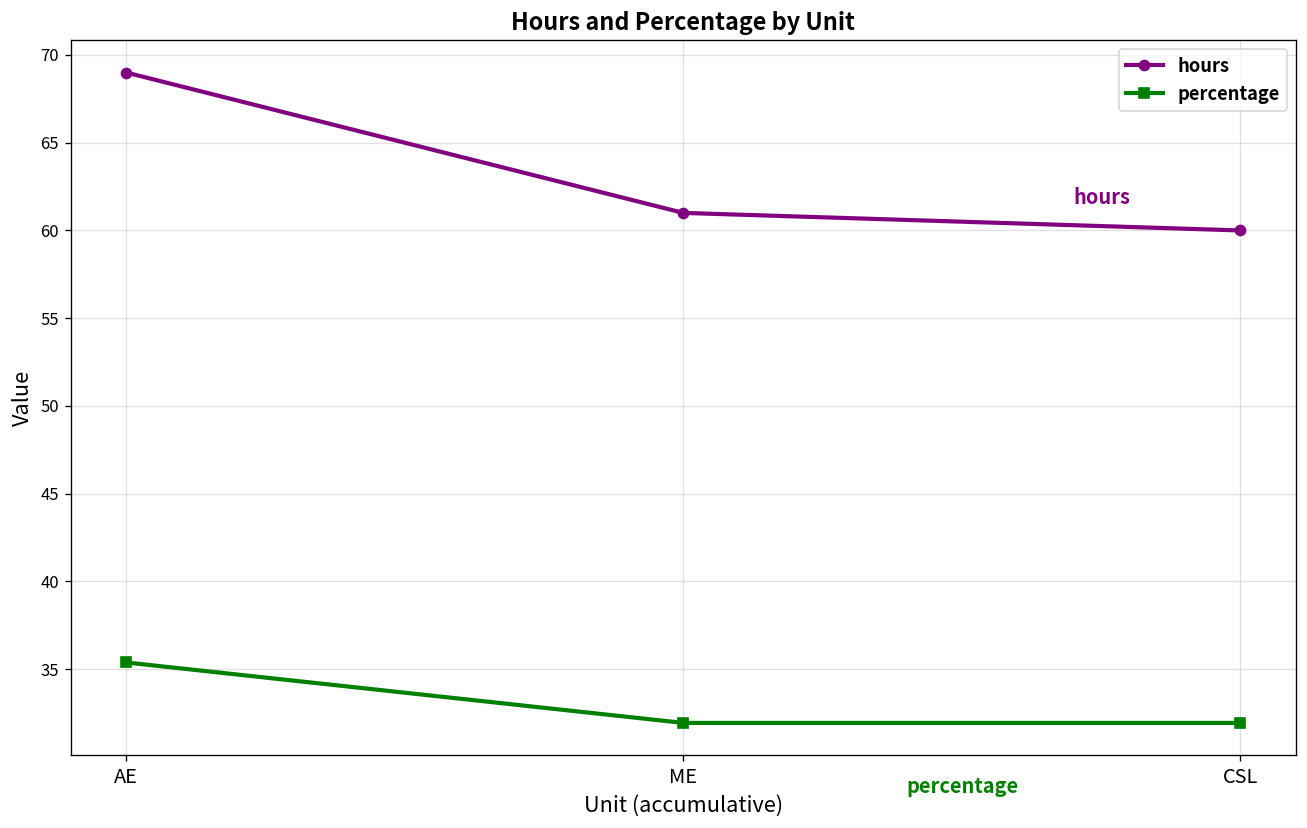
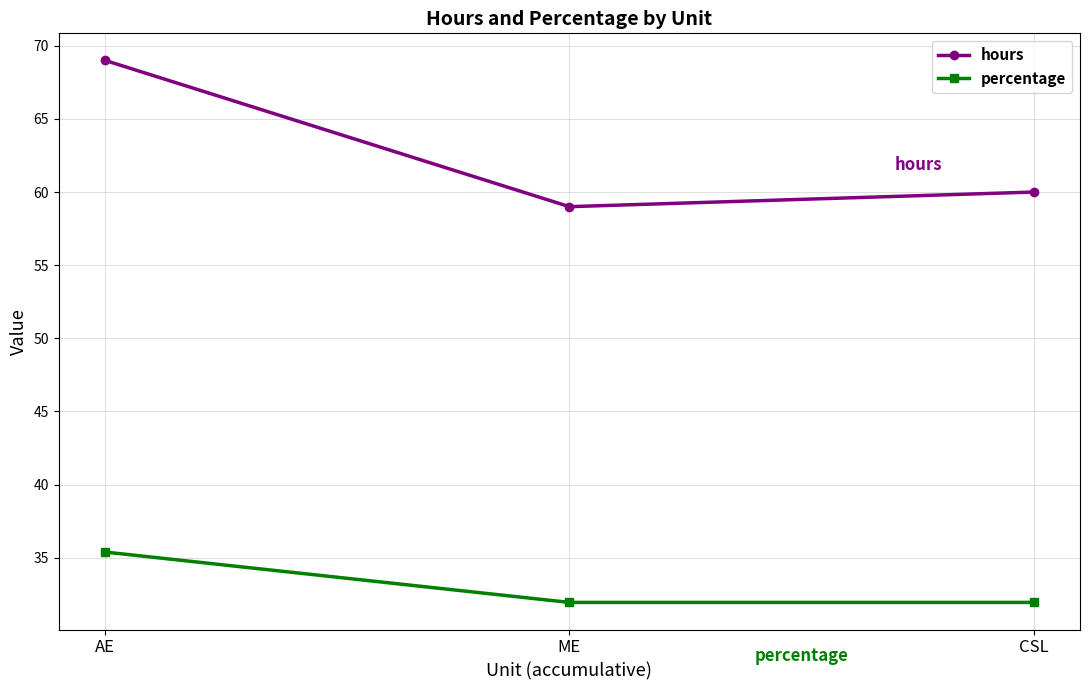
  {
    "hours": {
      "AE": 69,
-     "ME": 61,
+     "ME": 59,
      "CSL": 60
    },
    "percentage": {
      "AE": 35.4,
      "ME": 32,
      "CSL": 32
    }
  }
